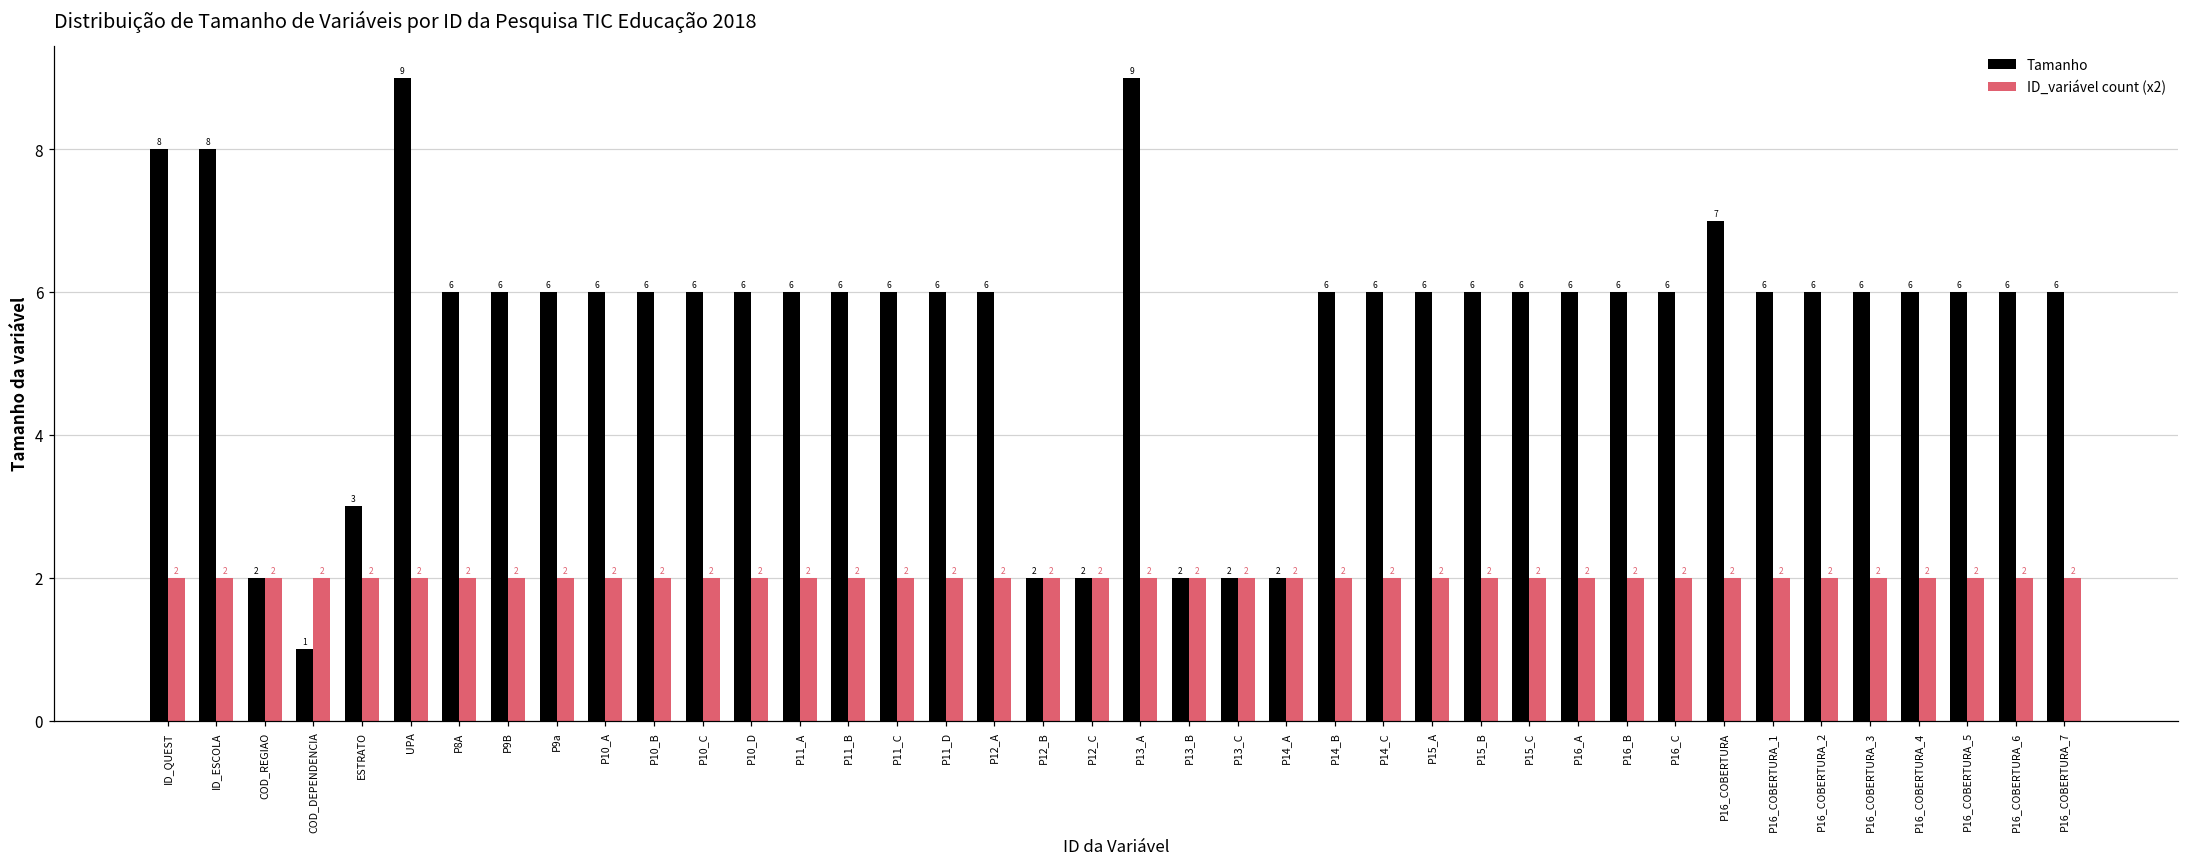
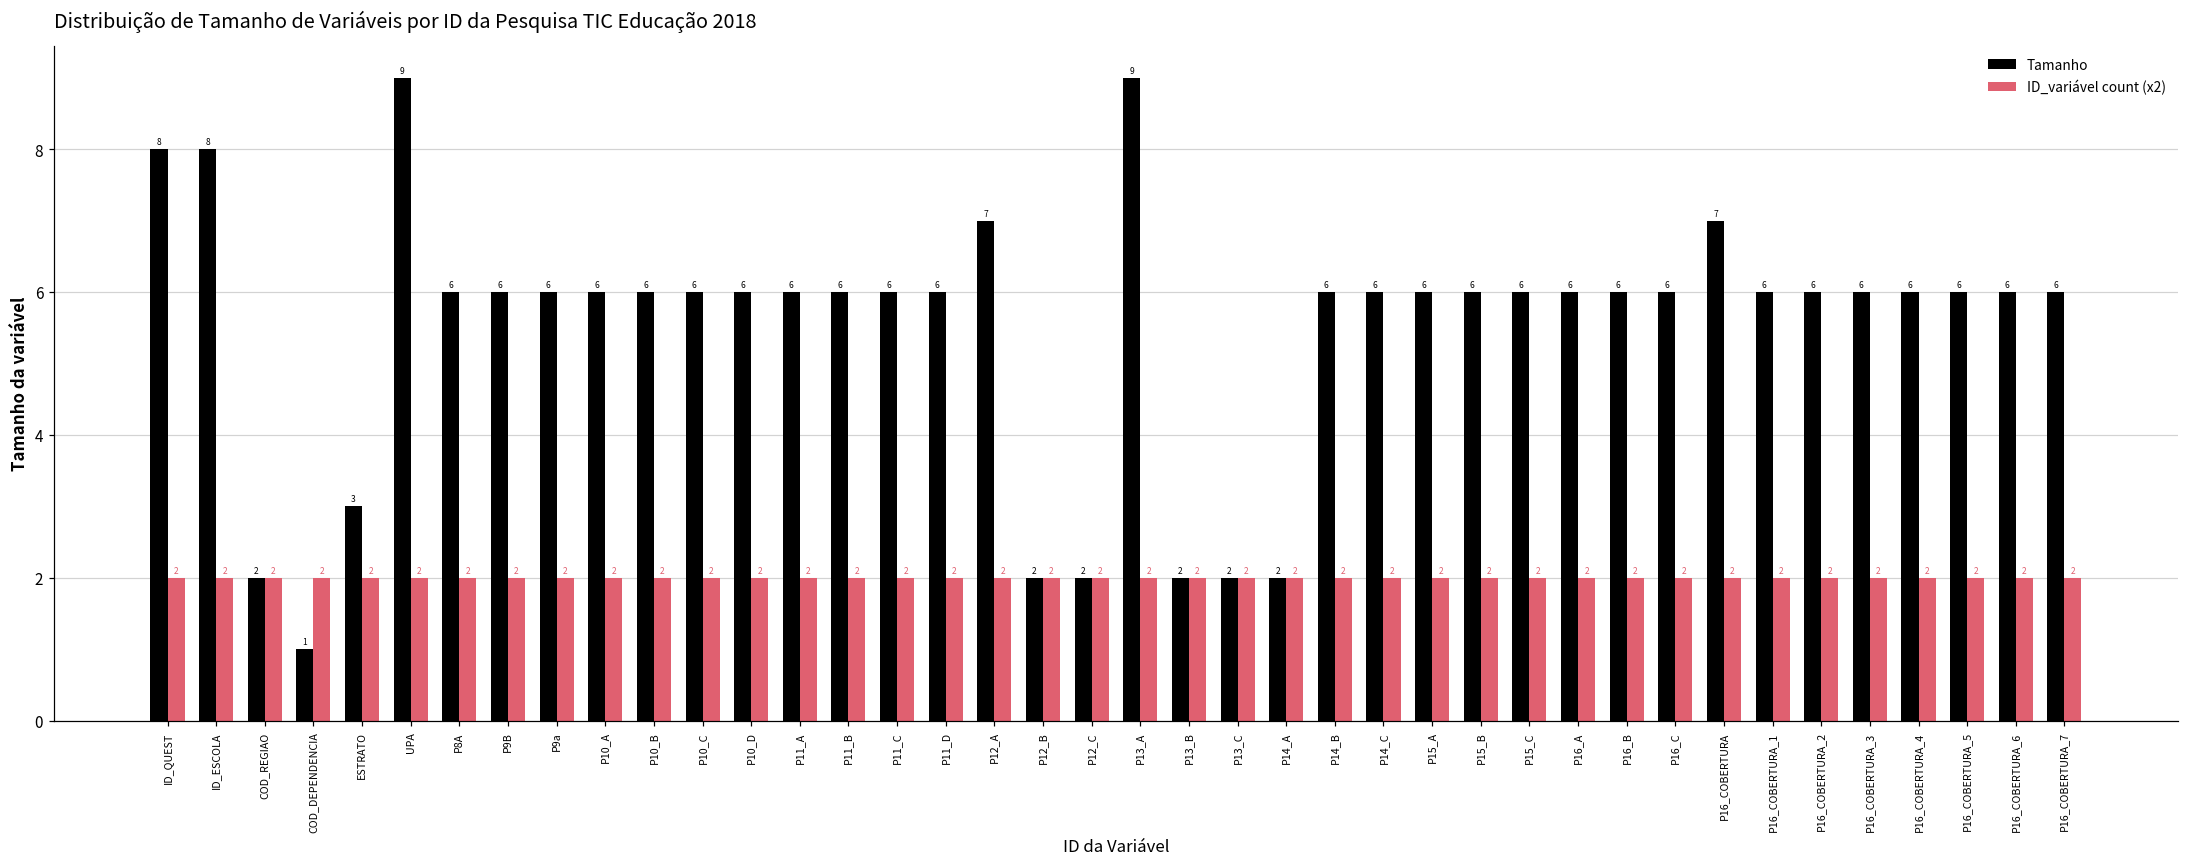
  {
    "Tamanho": {
      "ID_QUEST": 8,
      "ID_ESCOLA": 8,
      "COD_REGIAO": 2,
      "COD_DEPENDENCIA": 1,
      "ESTRATO": 3,
      "UPA": 9,
      "P8A": 6,
      "P9B": 6,
      "P9a": 6,
      "P10_A": 6,
      "P10_B": 6,
      "P10_C": 6,
      "P10_D": 6,
      "P11_A": 6,
      "P11_B": 6,
      "P11_C": 6,
      "P11_D": 6,
-     "P12_A": 6,
+     "P12_A": 7,
      "P12_B": 2,
      "P12_C": 2,
      "P13_A": 9,
      "P13_B": 2,
      "P13_C": 2,
      "P14_A": 2,
      "P14_B": 6,
      "P14_C": 6,
      "P15_A": 6,
      "P15_B": 6,
      "P15_C": 6,
      "P16_A": 6,
      "P16_B": 6,
      "P16_C": 6,
      "P16_COBERTURA": 7,
      "P16_COBERTURA_1": 6,
      "P16_COBERTURA_2": 6,
      "P16_COBERTURA_3": 6,
      "P16_COBERTURA_4": 6,
      "P16_COBERTURA_5": 6,
      "P16_COBERTURA_6": 6,
      "P16_COBERTURA_7": 6
    },
    "ID_variável count (x2)": {
      "ID_QUEST": 2,
      "ID_ESCOLA": 2,
      "COD_REGIAO": 2,
      "COD_DEPENDENCIA": 2,
      "ESTRATO": 2,
      "UPA": 2,
      "P8A": 2,
      "P9B": 2,
      "P9a": 2,
      "P10_A": 2,
      "P10_B": 2,
      "P10_C": 2,
      "P10_D": 2,
      "P11_A": 2,
      "P11_B": 2,
      "P11_C": 2,
      "P11_D": 2,
      "P12_A": 2,
      "P12_B": 2,
      "P12_C": 2,
      "P13_A": 2,
      "P13_B": 2,
      "P13_C": 2,
      "P14_A": 2,
      "P14_B": 2,
      "P14_C": 2,
      "P15_A": 2,
      "P15_B": 2,
      "P15_C": 2,
      "P16_A": 2,
      "P16_B": 2,
      "P16_C": 2,
      "P16_COBERTURA": 2,
      "P16_COBERTURA_1": 2,
      "P16_COBERTURA_2": 2,
      "P16_COBERTURA_3": 2,
      "P16_COBERTURA_4": 2,
      "P16_COBERTURA_5": 2,
      "P16_COBERTURA_6": 2,
      "P16_COBERTURA_7": 2
    }
  }
